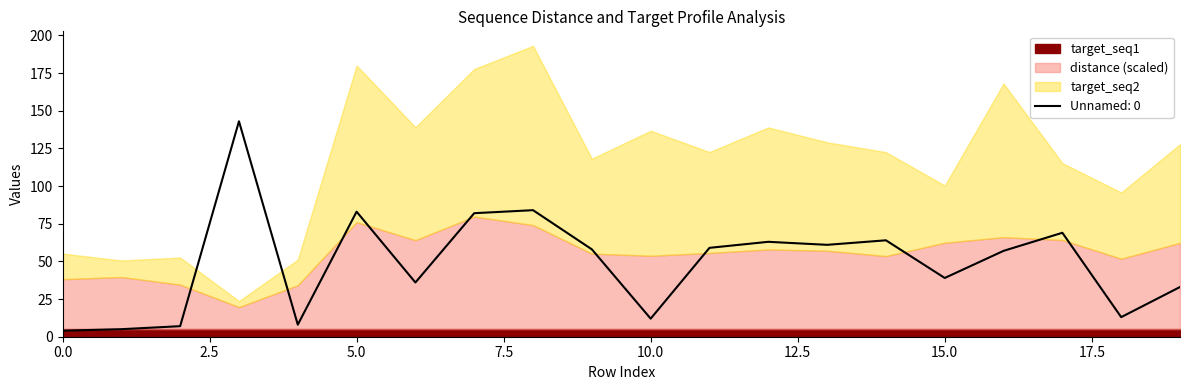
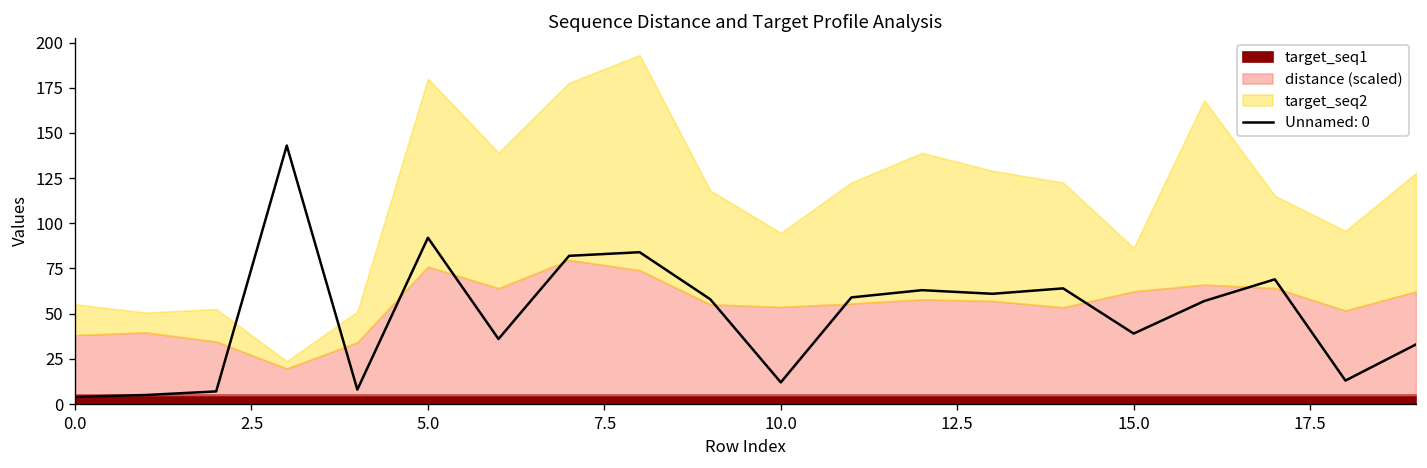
  {
    "Unnamed: 0": {
-     "5.0": 83,
+     "5.0": 92,
      "10.0": 12,
      "15.0": 39
    },
    "target_seq1": {
      "5.0": 5,
      "10.0": 5,
      "15.0": 5
    },
    "distance (scaled)": {
      "0.0": 33,
      "5.0": 71,
      "10.0": 49,
      "15.0": 57
    },
    "target_seq2": {
      "0.0": 17,
      "5.0": 104,
-     "10.0": 83,
-     "15.0": 38
+     "10.0": 41,
+     "15.0": 24
    }
  }
